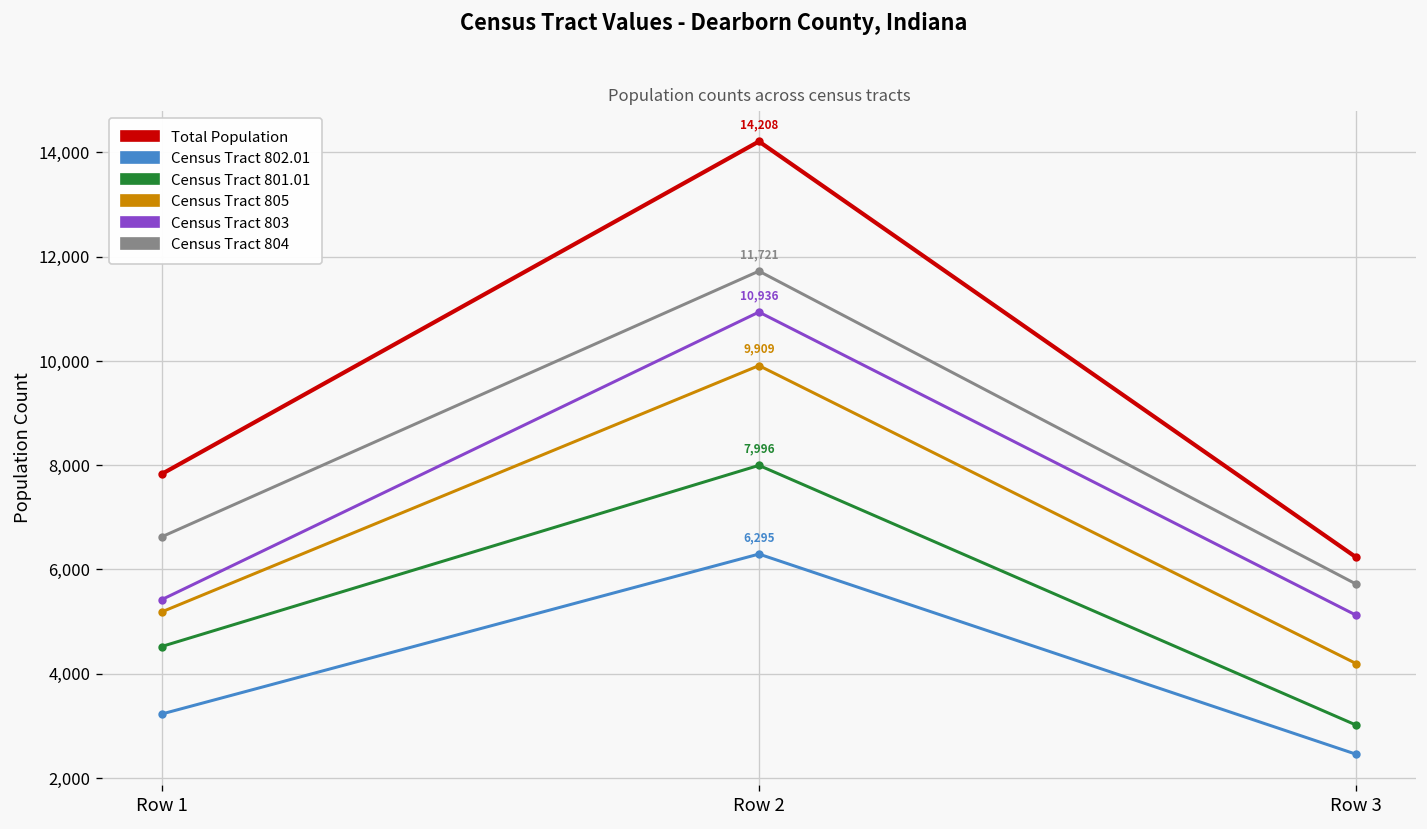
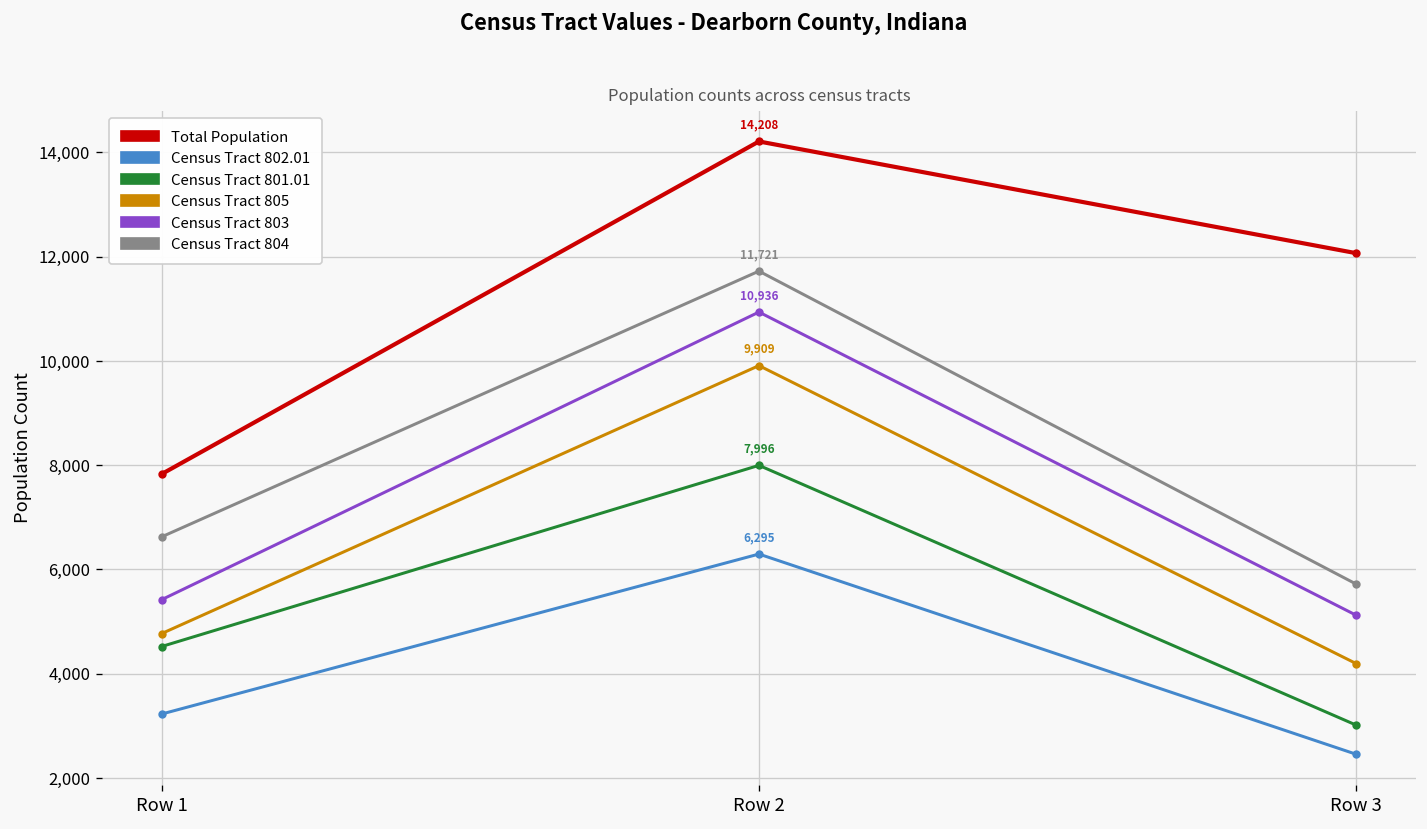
  {
    "Total Population": {
      "Row 1": "7,800",
-     "Row 3": "6,200"
+     "Row 3": "12,100"
    },
    "Census Tract 802.01": {
      "Row 2": "6,295"
    },
    "Census Tract 801.01": {
      "Row 2": "7,996"
    },
    "Census Tract 805": {
-     "Row 1": "5,200",
+     "Row 1": "4,800",
      "Row 3": "4,200"
    },
    "Census Tract 803": {
      "Row 2": "10,936"
    },
    "Census Tract 804": {
      "Row 2": "11,721"
    }
  }
